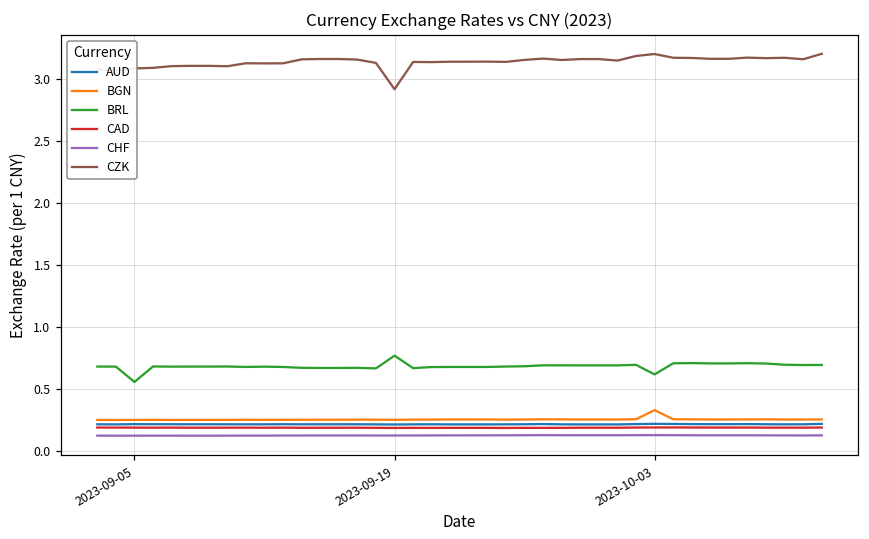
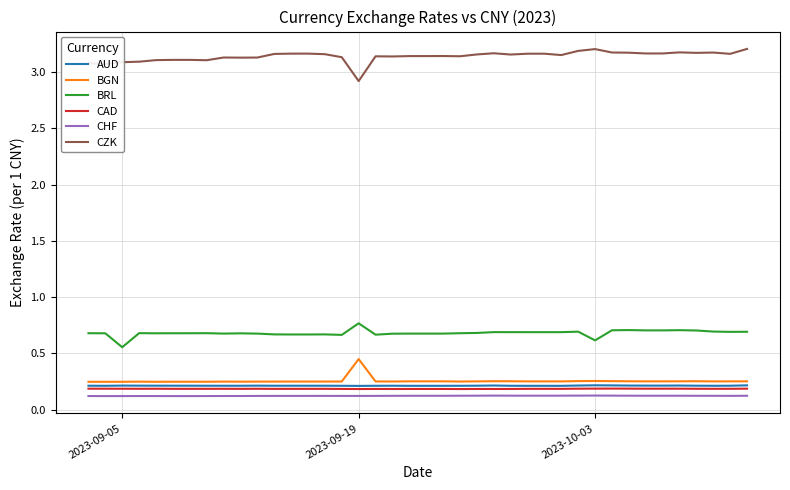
  {
    "AUD": {
      "2023-09-05": 0.21,
      "2023-09-19": 0.21,
      "2023-10-03": 0.22
    },
    "BGN": {
      "2023-09-05": 0.25,
-     "2023-09-19": 0.25,
-     "2023-10-03": 0.33
+     "2023-09-19": 0.45,
+     "2023-10-03": 0.26
    },
    "BRL": {
      "2023-09-05": 0.56,
      "2023-09-19": 0.77,
      "2023-10-03": 0.62
    },
    "CAD": {
      "2023-09-05": 0.19,
      "2023-09-19": 0.18,
      "2023-10-03": 0.19
    },
    "CHF": {
      "2023-09-05": 0.12,
      "2023-09-19": 0.12,
      "2023-10-03": 0.13
    },
    "CZK": {
      "2023-09-19": 2.92,
      "2023-10-03": 3.20
    }
  }
